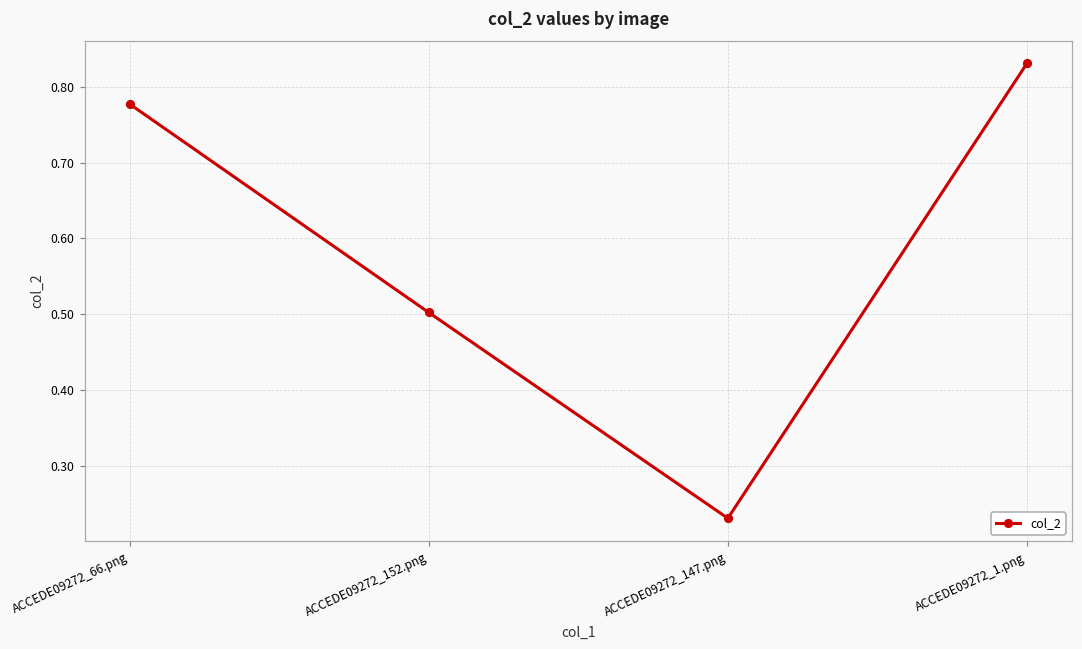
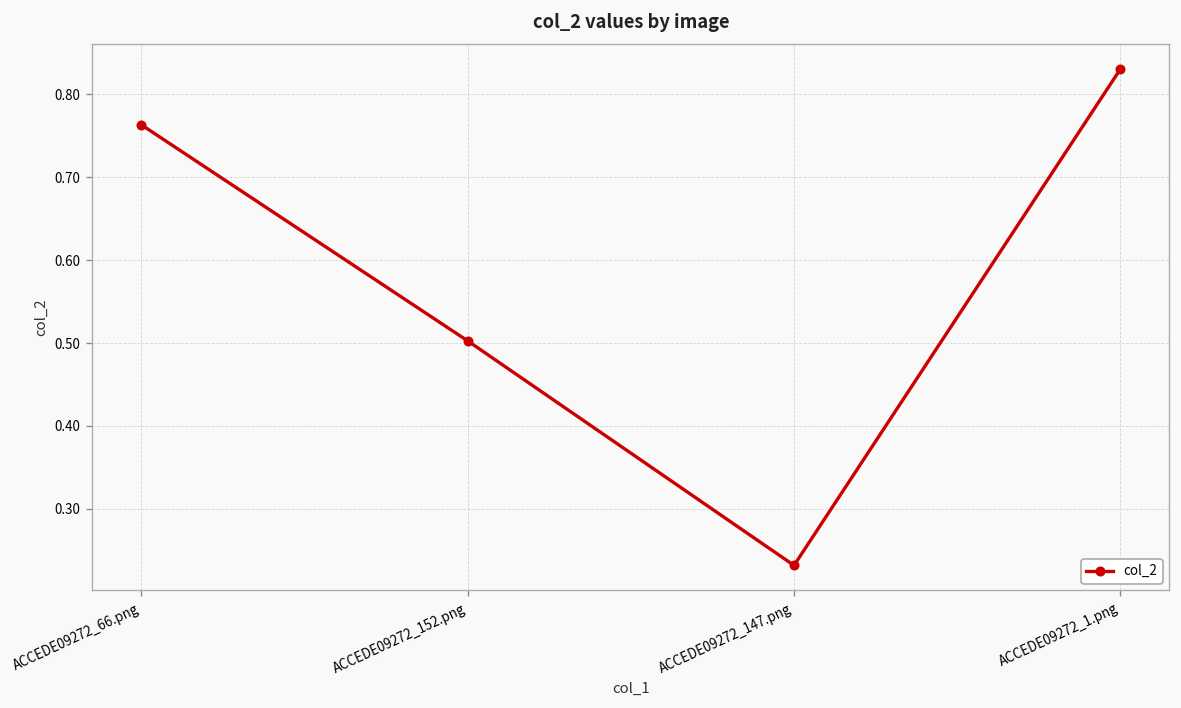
  {
-   "ACCEDE09272_66.png": 0.78,
+   "ACCEDE09272_66.png": 0.76,
    "ACCEDE09272_152.png": 0.50,
    "ACCEDE09272_147.png": 0.23,
    "ACCEDE09272_1.png": 0.83
  }
